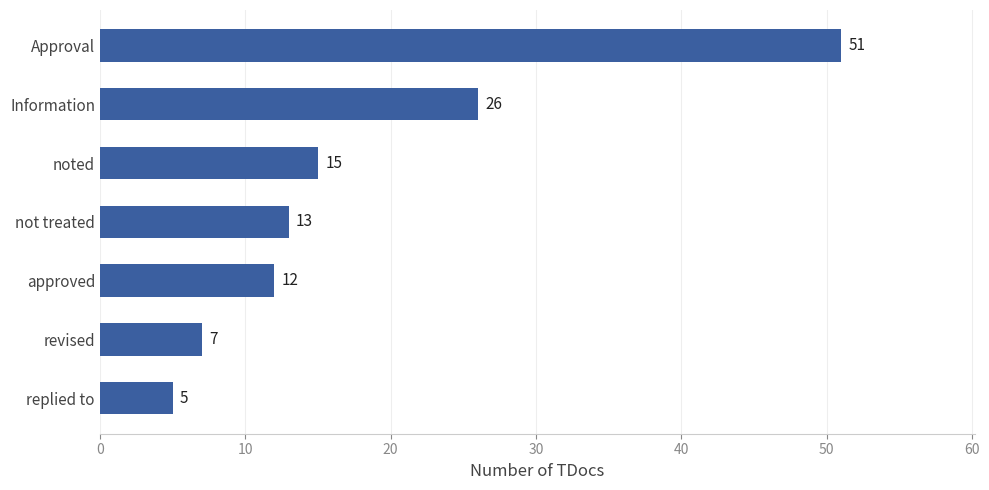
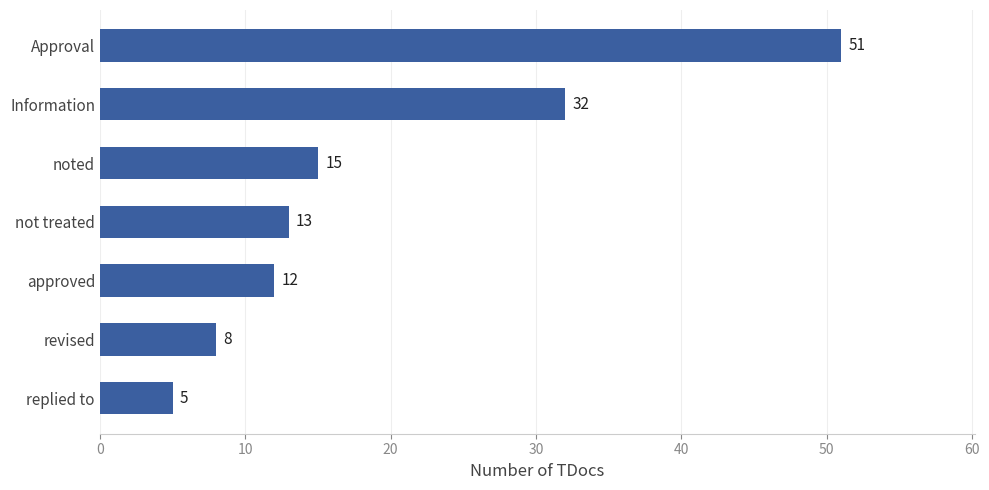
  {
    "Approval": 51,
-   "Information": 26,
+   "Information": 32,
    "noted": 15,
    "not treated": 13,
    "approved": 12,
-   "revised": 7,
+   "revised": 8,
    "replied to": 5
  }
